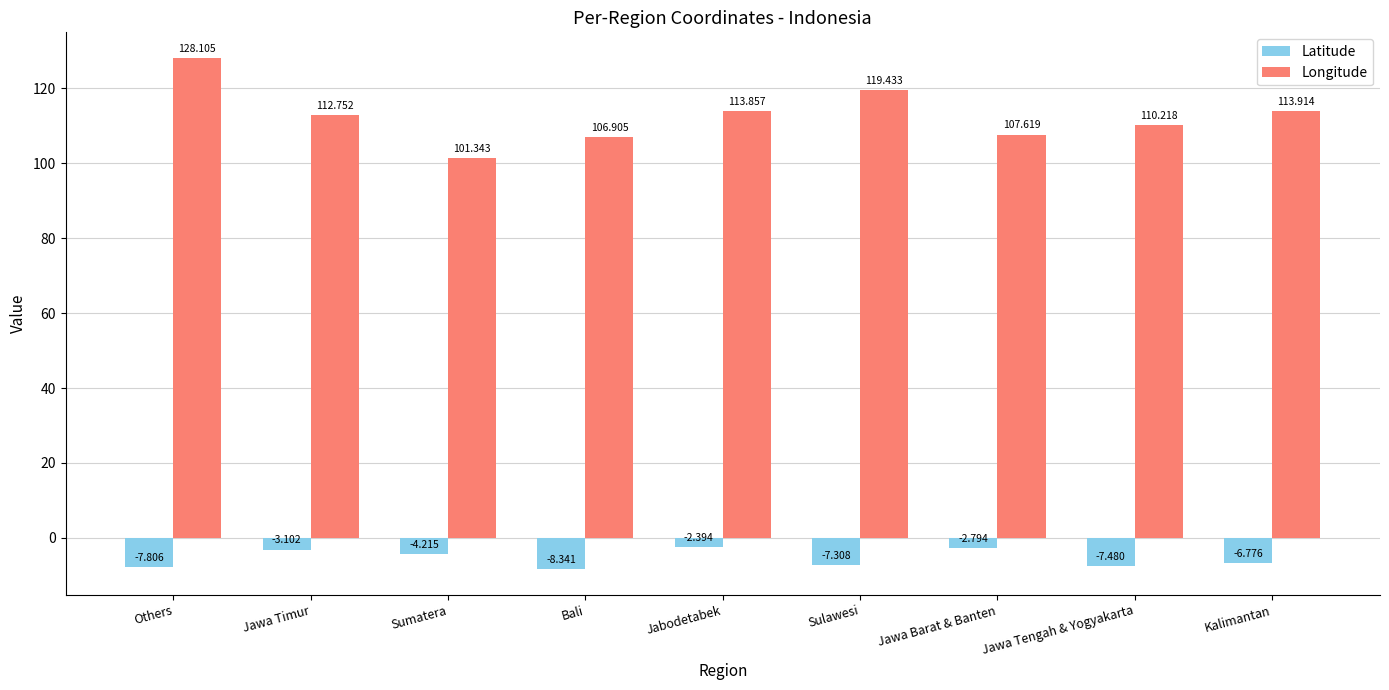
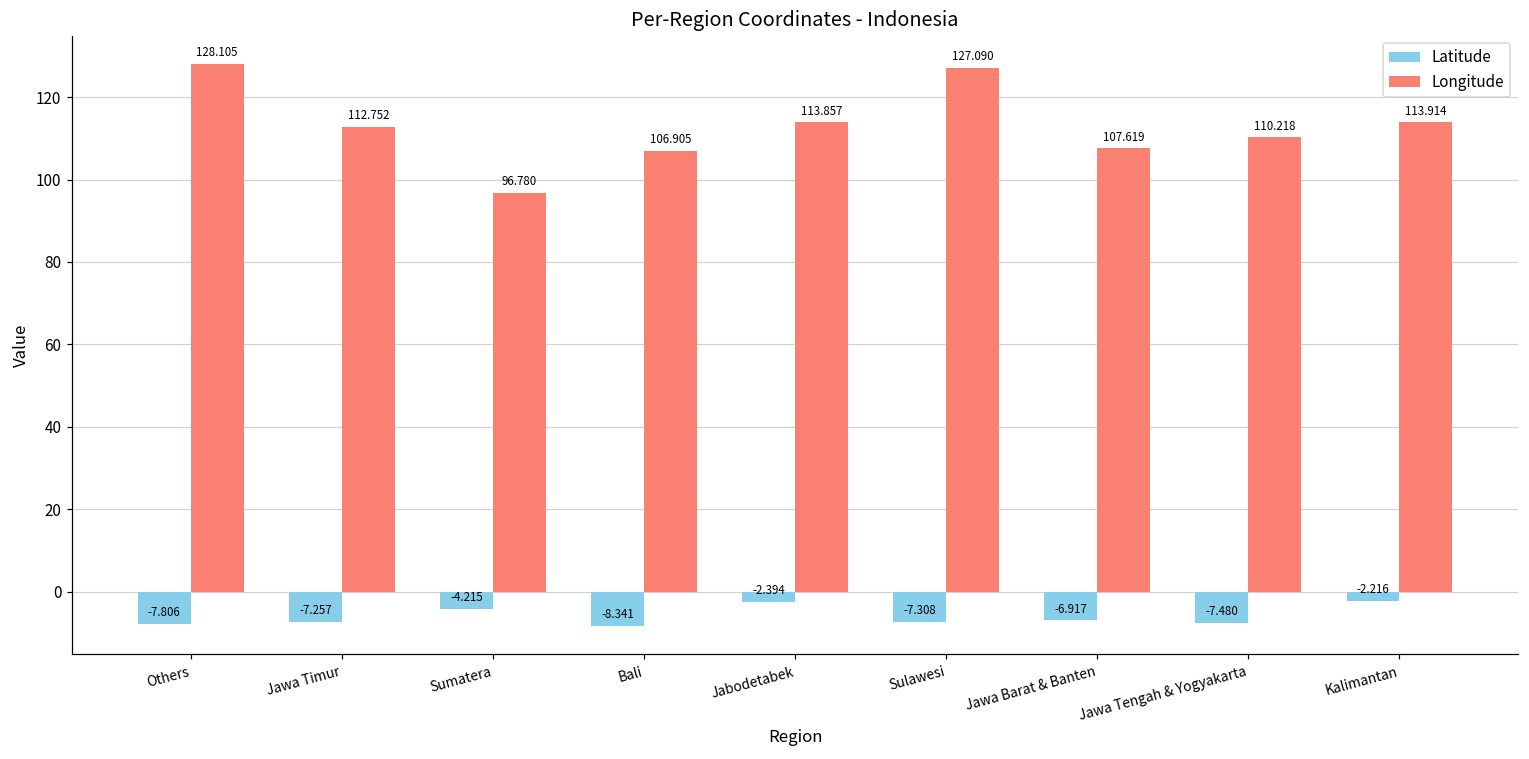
  {
    "Latitude": {
      "Others": -7.806,
-     "Jawa Timur": -3.102,
+     "Jawa Timur": -7.257,
      "Sumatera": -4.215,
      "Bali": -8.341,
      "Jabodetabek": -2.394,
      "Sulawesi": -7.308,
-     "Jawa Barat & Banten": -2.794,
+     "Jawa Barat & Banten": -6.917,
      "Jawa Tengah & Yogyakarta": -7.480,
-     "Kalimantan": -6.776
+     "Kalimantan": -2.216
    },
    "Longitude": {
      "Others": 128.105,
      "Jawa Timur": 112.752,
-     "Sumatera": 101.343,
+     "Sumatera": 96.780,
      "Bali": 106.905,
      "Jabodetabek": 113.857,
-     "Sulawesi": 119.433,
+     "Sulawesi": 127.090,
      "Jawa Barat & Banten": 107.619,
      "Jawa Tengah & Yogyakarta": 110.218,
      "Kalimantan": 113.914
    }
  }
